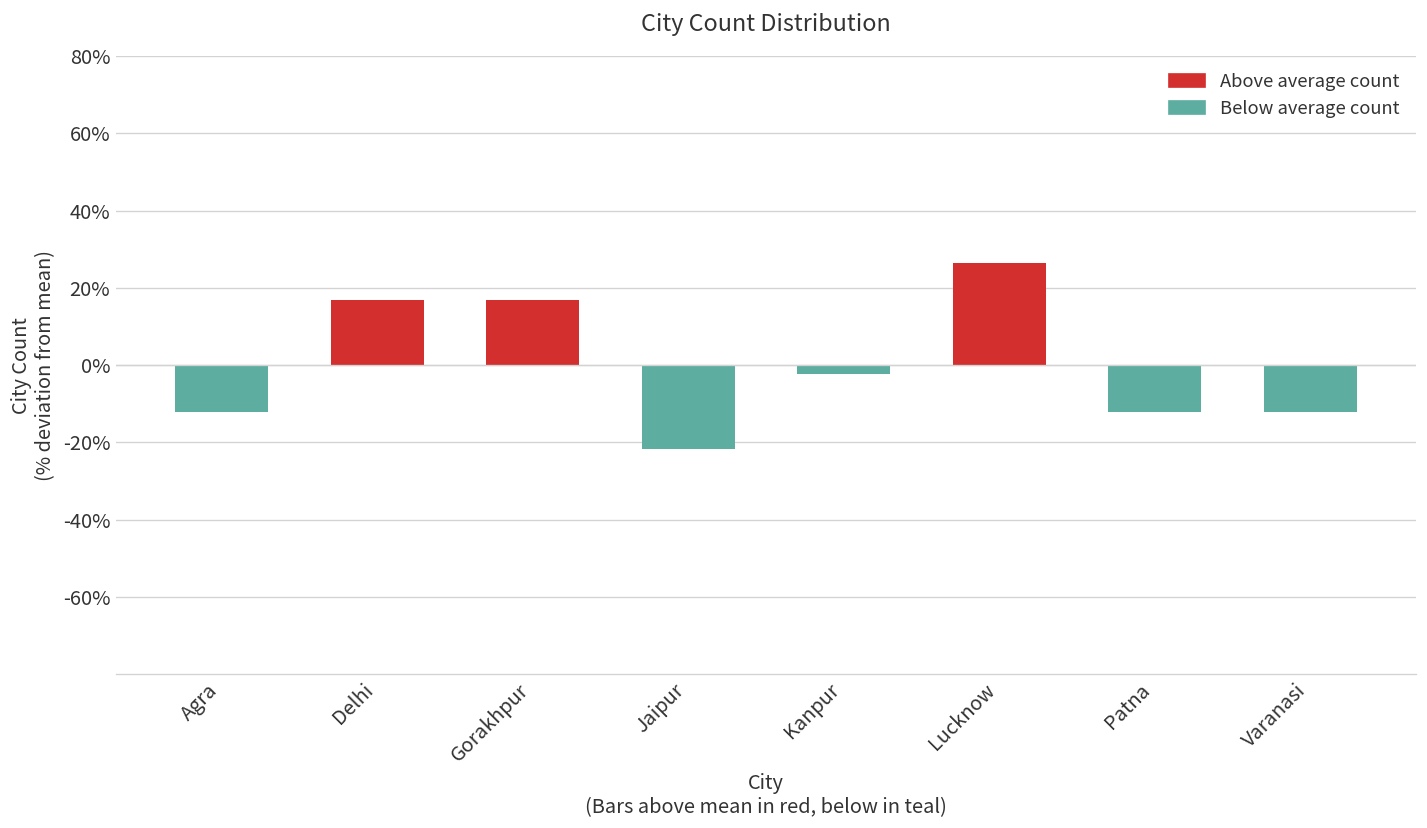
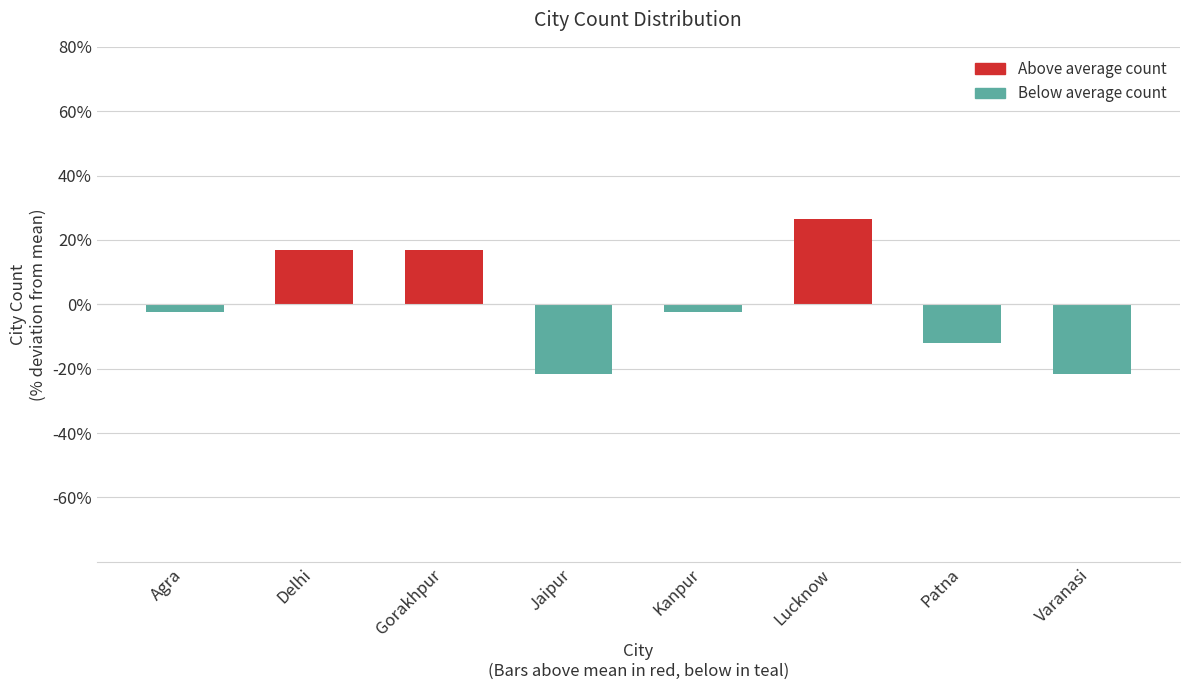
  {
-   "Agra": "-12%",
+   "Agra": "-2%",
    "Delhi": "17%",
    "Gorakhpur": "17%",
    "Jaipur": "-22%",
    "Kanpur": "-2%",
    "Lucknow": "26%",
    "Patna": "-12%",
-   "Varanasi": "-12%"
+   "Varanasi": "-22%"
  }
